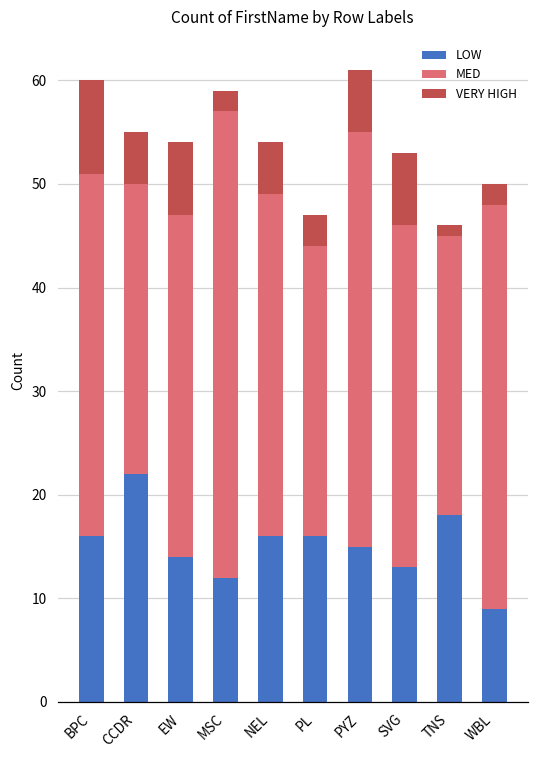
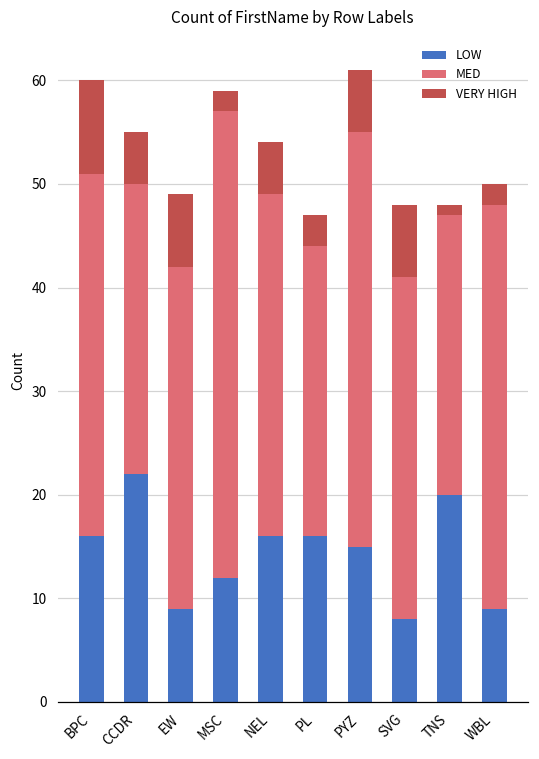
  {
    "LOW": {
      "BPC": 16,
      "CCDR": 22,
-     "EW": 14,
+     "EW": 9,
      "MSC": 12,
      "NEL": 16,
      "PL": 16,
      "PYZ": 15,
-     "SVG": 13,
-     "TNS": 18,
+     "SVG": 8,
+     "TNS": 20,
      "WBL": 9
    }
  }
